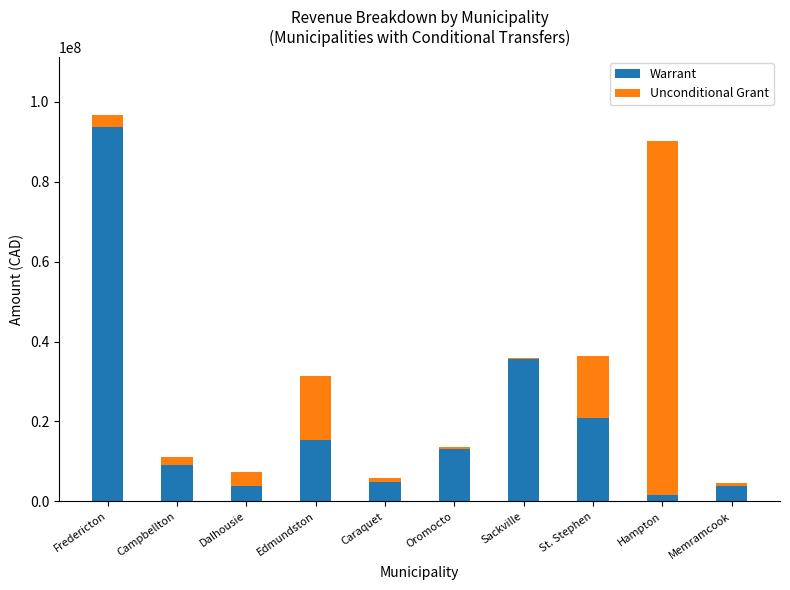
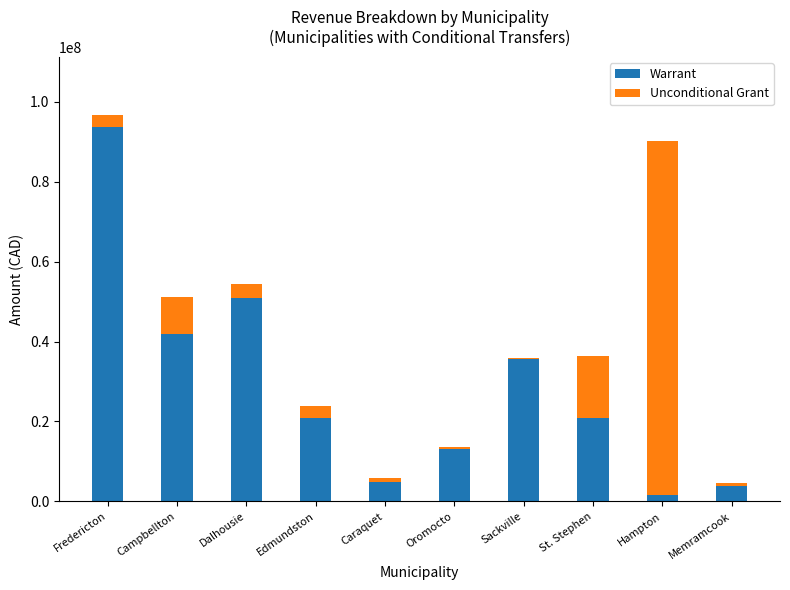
  {
    "Warrant": {
      "Fredericton": 94000000,
-     "Campbellton": 9000000,
-     "Dalhousie": 4000000,
-     "Edmundston": 15000000,
+     "Campbellton": 42000000,
+     "Dalhousie": 51000000,
+     "Edmundston": 21000000,
      "Caraquet": 5000000,
      "Oromocto": 13000000,
      "Sackville": 36000000,
      "St. Stephen": 21000000,
      "Hampton": 2000000,
      "Memramcook": 4000000
    },
    "Unconditional Grant": {
      "Fredericton": 3000000,
-     "Campbellton": 2000000,
+     "Campbellton": 9000000,
      "Dalhousie": 3000000,
-     "Edmundston": 16000000,
+     "Edmundston": 3000000,
      "Caraquet": 1000000,
      "St. Stephen": 16000000,
      "Hampton": 89000000,
      "Memramcook": 1000000
    }
  }
